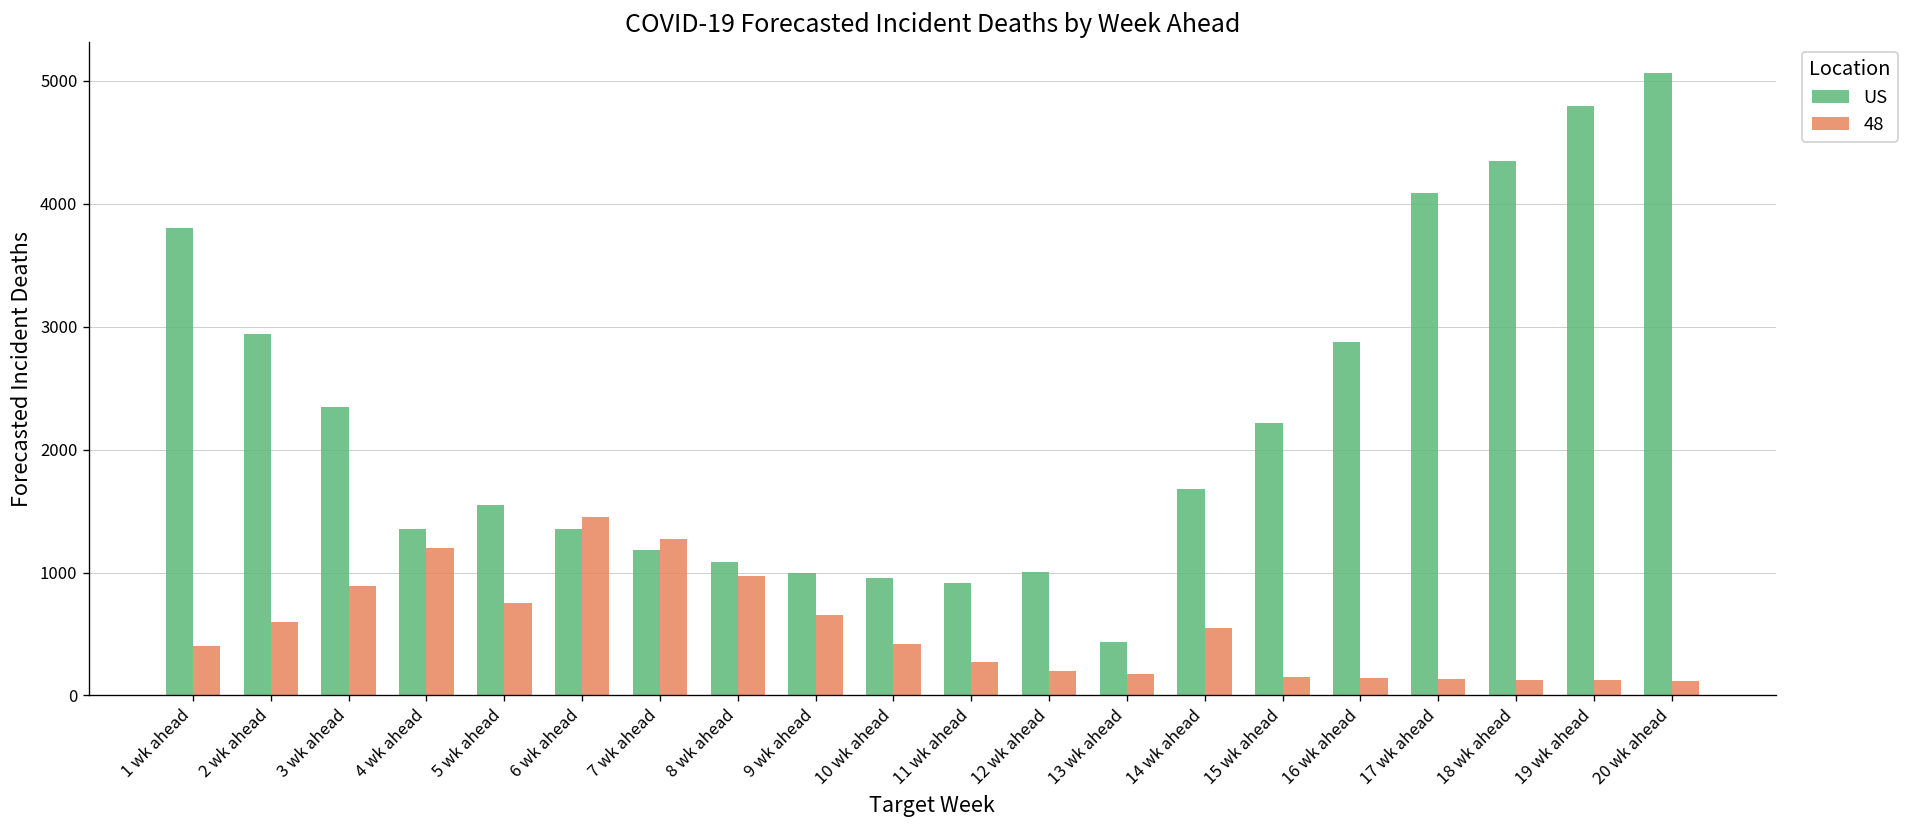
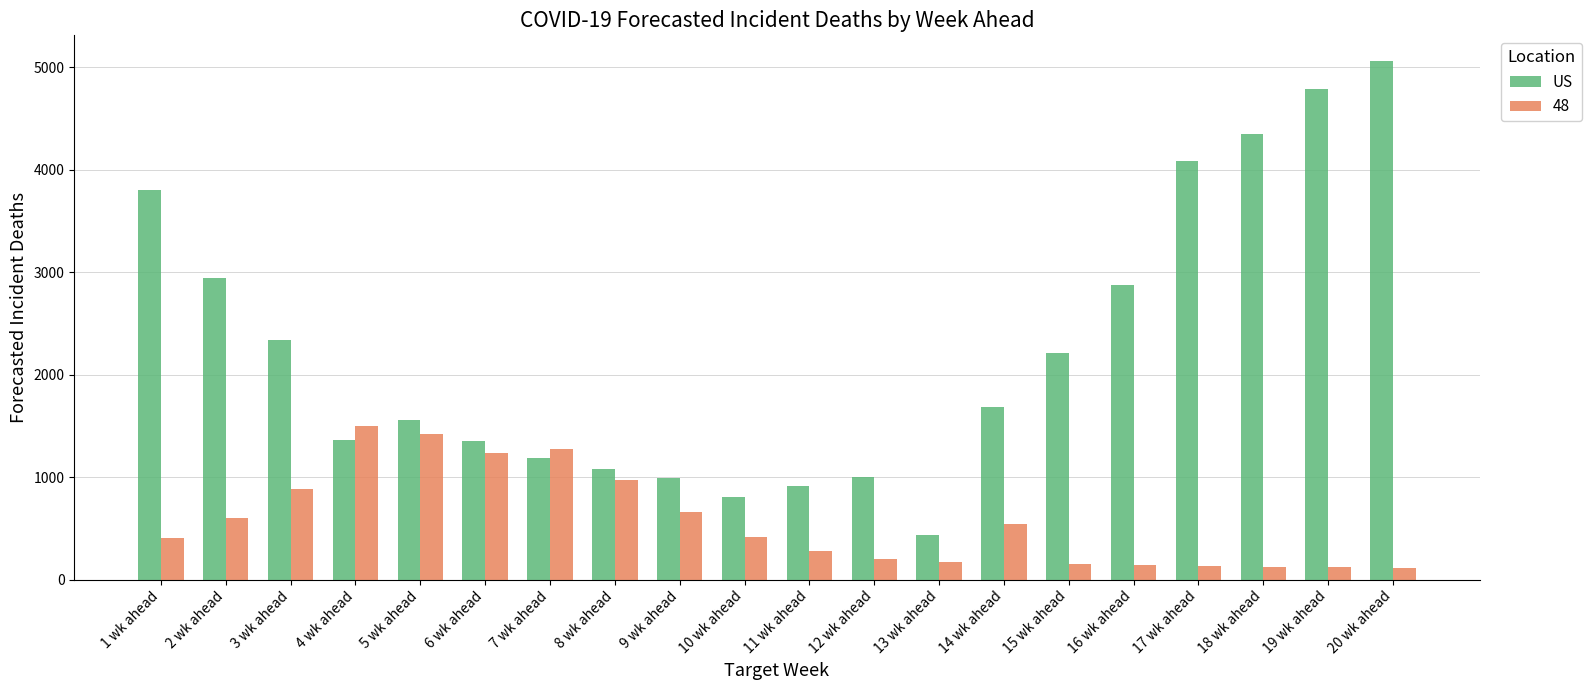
  {
    "US": {
      "1 wk ahead": 3810,
      "2 wk ahead": 2940,
      "3 wk ahead": 2340,
      "4 wk ahead": 1360,
      "5 wk ahead": 1550,
      "6 wk ahead": 1350,
      "7 wk ahead": 1190,
      "8 wk ahead": 1080,
      "9 wk ahead": 1000,
-     "10 wk ahead": 950,
+     "10 wk ahead": 810,
      "11 wk ahead": 920,
      "12 wk ahead": 1000,
      "13 wk ahead": 440,
      "14 wk ahead": 1680,
      "15 wk ahead": 2210,
      "16 wk ahead": 2880,
      "17 wk ahead": 4080,
      "18 wk ahead": 4350,
      "19 wk ahead": 4790,
      "20 wk ahead": 5060
    },
    "48": {
      "1 wk ahead": 400,
      "2 wk ahead": 600,
      "3 wk ahead": 890,
-     "4 wk ahead": 1200,
-     "5 wk ahead": 760,
-     "6 wk ahead": 1450,
+     "4 wk ahead": 1500,
+     "5 wk ahead": 1430,
+     "6 wk ahead": 1240,
      "7 wk ahead": 1280,
      "8 wk ahead": 970,
      "9 wk ahead": 660,
      "10 wk ahead": 420,
      "11 wk ahead": 270,
      "12 wk ahead": 200,
      "13 wk ahead": 180,
      "14 wk ahead": 550,
      "15 wk ahead": 150,
      "16 wk ahead": 140,
      "17 wk ahead": 130,
      "18 wk ahead": 130,
      "19 wk ahead": 120,
      "20 wk ahead": 120
    }
  }
